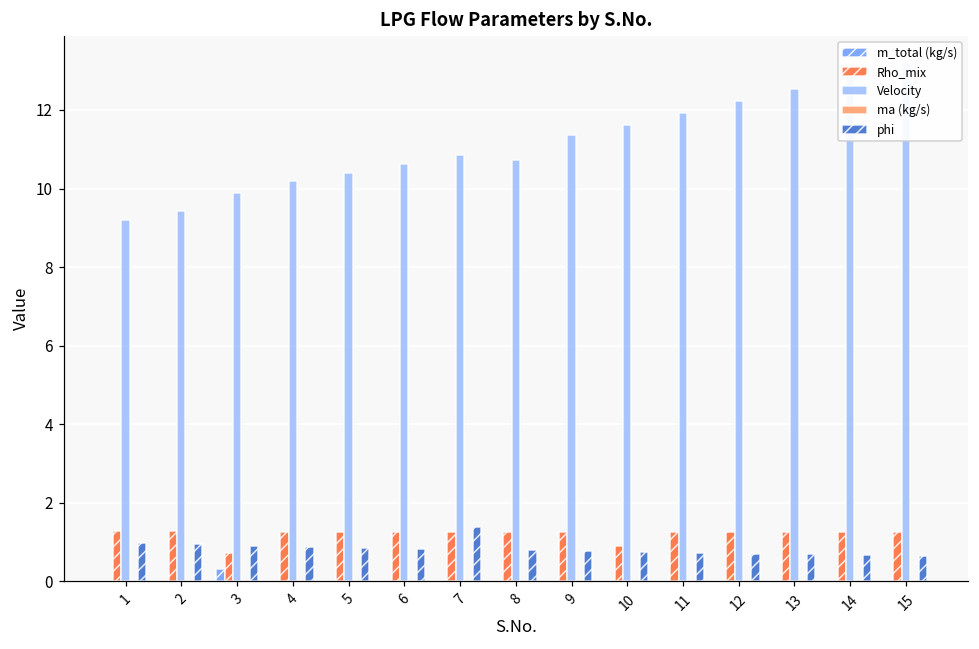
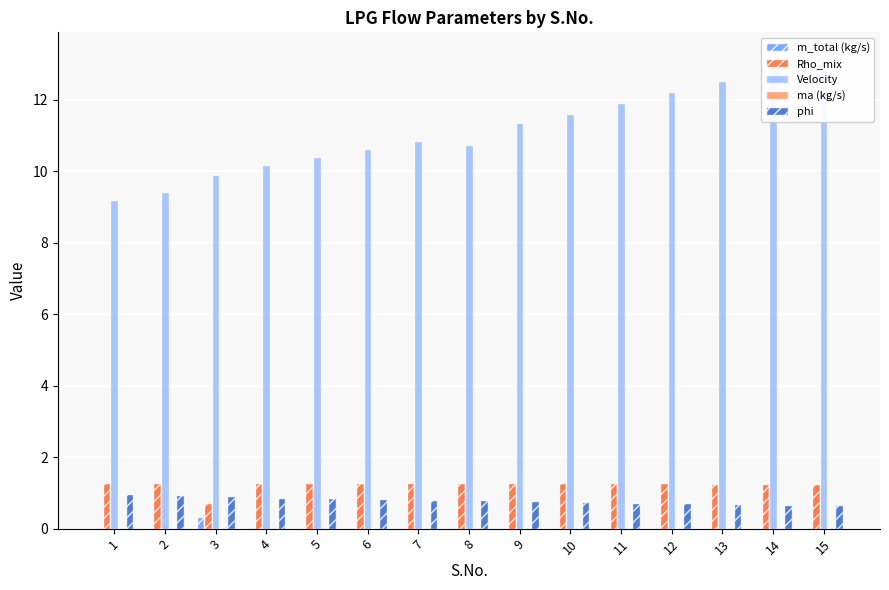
  {
    "m_total (kg/s)": {
      "3": 0.3
    },
    "Rho_mix": {
      "1": 1.3,
      "2": 1.3,
      "3": 0.7,
      "4": 1.3,
      "5": 1.3,
      "6": 1.3,
      "7": 1.3,
      "8": 1.3,
      "9": 1.3,
-     "10": 0.9,
+     "10": 1.3,
      "11": 1.3,
      "12": 1.3,
      "13": 1.3,
      "14": 1.3,
      "15": 1.3
    },
    "Velocity": {
      "1": 9.2,
      "2": 9.4,
      "3": 9.9,
      "4": 10.2,
      "5": 10.4,
      "6": 10.6,
      "7": 10.9,
      "8": 10.7,
      "9": 11.4,
      "10": 11.6,
      "11": 11.9,
      "12": 12.2,
      "13": 12.5
    },
    "phi": {
      "1": 1.0,
      "2": 1.0,
      "3": 0.9,
      "4": 0.9,
      "5": 0.8,
      "6": 0.8,
-     "7": 1.4,
+     "7": 0.8,
      "8": 0.8,
      "9": 0.8,
      "10": 0.8,
      "11": 0.7,
      "12": 0.7,
      "13": 0.7,
      "14": 0.7,
      "15": 0.6
    }
  }
